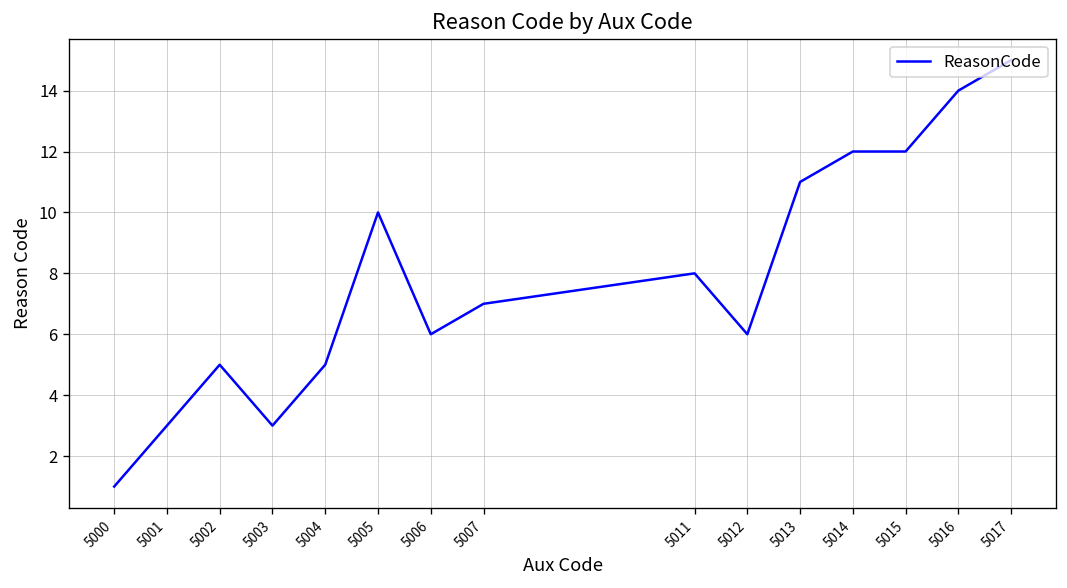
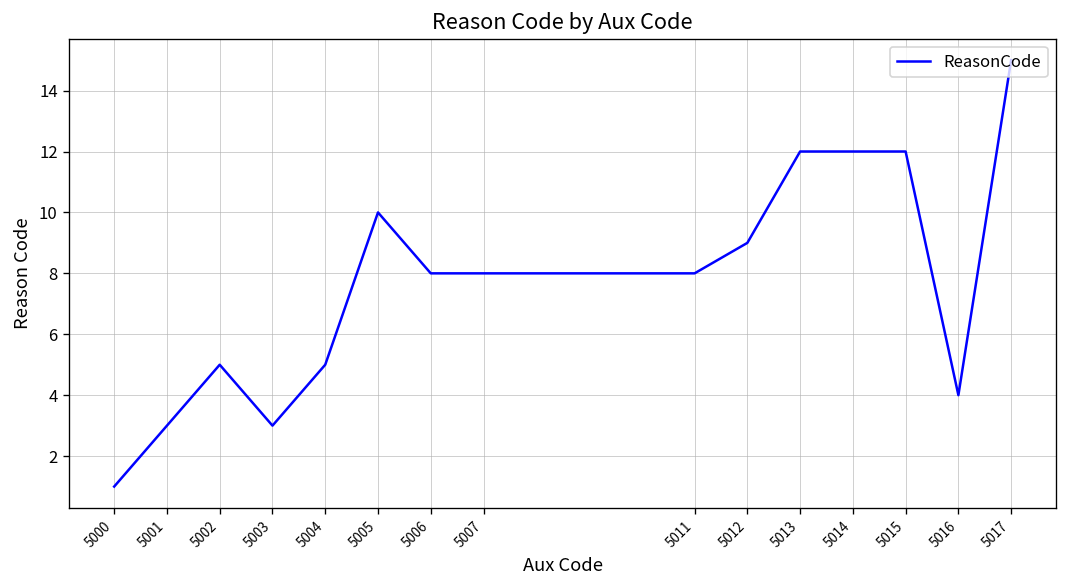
  {
    "5000": 1,
    "5001": 3,
    "5002": 5,
    "5003": 3,
    "5004": 5,
    "5005": 10,
-   "5006": 6,
-   "5007": 7,
+   "5006": 8,
+   "5007": 8,
    "5011": 8,
-   "5012": 6,
-   "5013": 11,
+   "5012": 9,
+   "5013": 12,
    "5014": 12,
    "5015": 12,
-   "5016": 14
+   "5016": 4
  }
